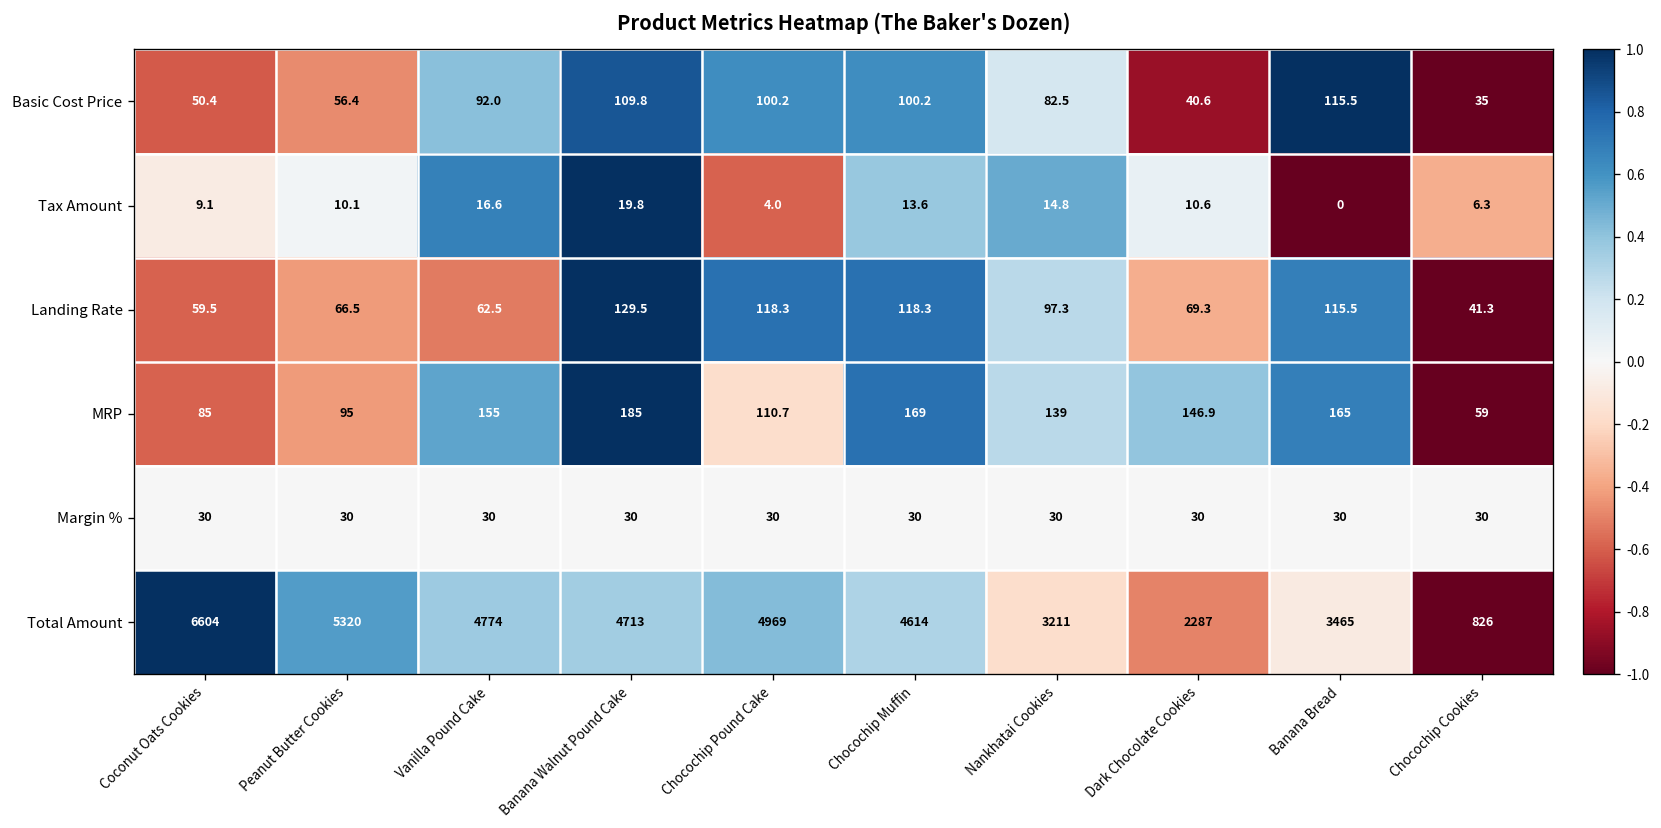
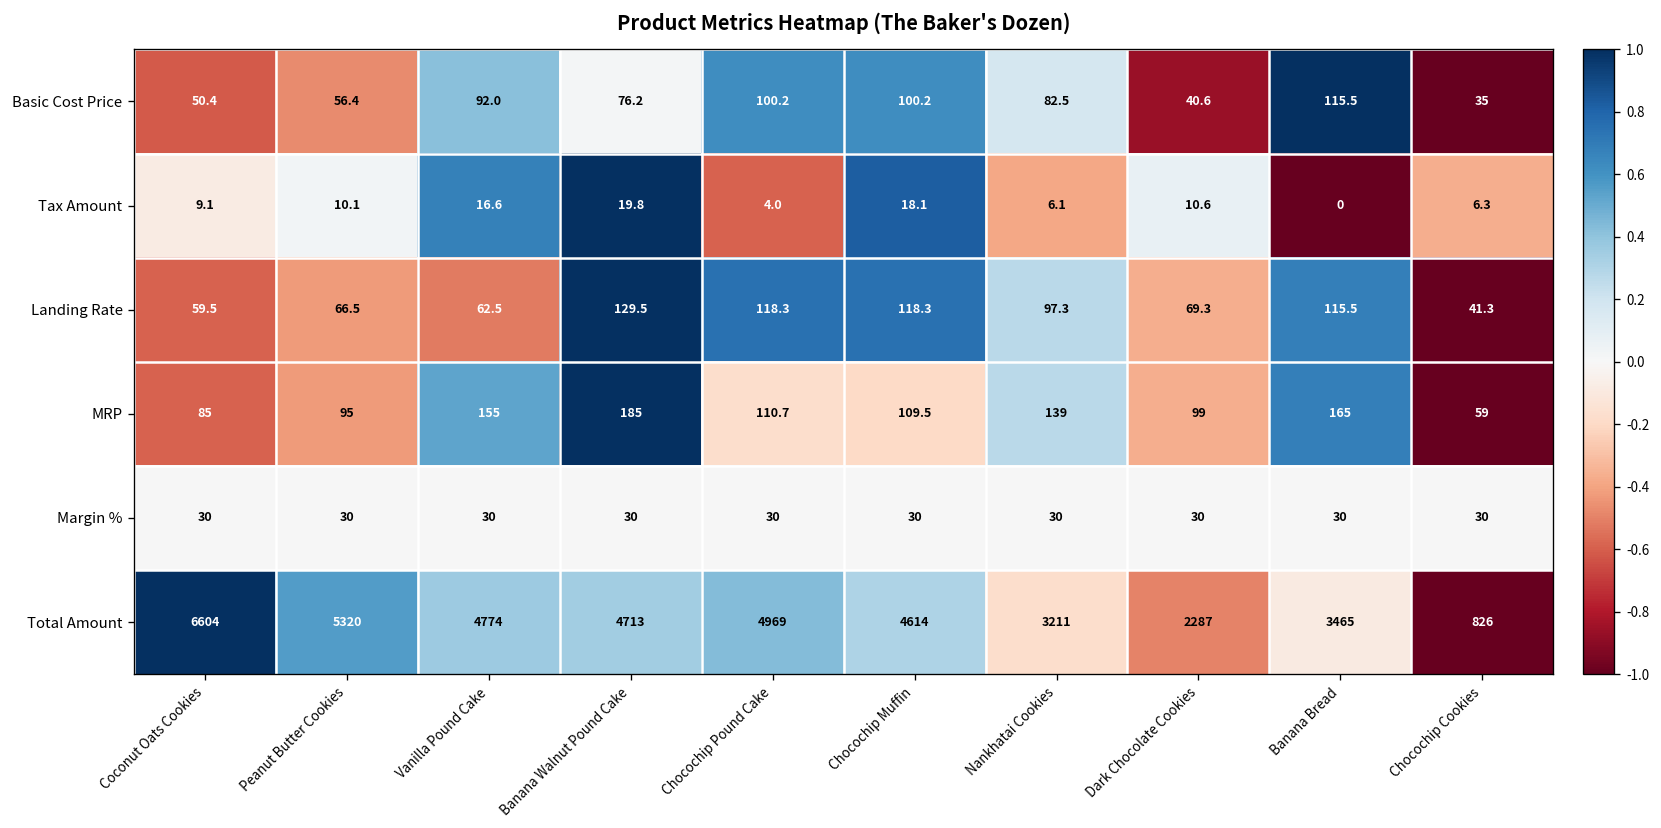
  {
    "Basic Cost Price": {
      "Coconut Oats Cookies": 50.4,
      "Peanut Butter Cookies": 56.4,
      "Vanilla Pound Cake": 92.0,
-     "Banana Walnut Pound Cake": 109.8,
+     "Banana Walnut Pound Cake": 76.2,
      "Chocochip Pound Cake": 100.2,
      "Chocochip Muffin": 100.2,
      "Nankhatai Cookies": 82.5,
      "Dark Chocolate Cookies": 40.6,
      "Banana Bread": 115.5,
      "Chocochip Cookies": 35
    },
    "Tax Amount": {
      "Coconut Oats Cookies": 9.1,
      "Peanut Butter Cookies": 10.1,
      "Vanilla Pound Cake": 16.6,
      "Banana Walnut Pound Cake": 19.8,
      "Chocochip Pound Cake": 4.0,
-     "Chocochip Muffin": 13.6,
-     "Nankhatai Cookies": 14.8,
+     "Chocochip Muffin": 18.1,
+     "Nankhatai Cookies": 6.1,
      "Dark Chocolate Cookies": 10.6,
      "Banana Bread": 0,
      "Chocochip Cookies": 6.3
    },
    "Landing Rate": {
      "Coconut Oats Cookies": 59.5,
      "Peanut Butter Cookies": 66.5,
      "Vanilla Pound Cake": 62.5,
      "Banana Walnut Pound Cake": 129.5,
      "Chocochip Pound Cake": 118.3,
      "Chocochip Muffin": 118.3,
      "Nankhatai Cookies": 97.3,
      "Dark Chocolate Cookies": 69.3,
      "Banana Bread": 115.5,
      "Chocochip Cookies": 41.3
    },
    "MRP": {
      "Coconut Oats Cookies": 85,
      "Peanut Butter Cookies": 95,
      "Vanilla Pound Cake": 155,
      "Banana Walnut Pound Cake": 185,
      "Chocochip Pound Cake": 110.7,
-     "Chocochip Muffin": 169,
+     "Chocochip Muffin": 109.5,
      "Nankhatai Cookies": 139,
-     "Dark Chocolate Cookies": 146.9,
+     "Dark Chocolate Cookies": 99,
      "Banana Bread": 165,
      "Chocochip Cookies": 59
    },
    "Margin %": {
      "Coconut Oats Cookies": 30,
      "Peanut Butter Cookies": 30,
      "Vanilla Pound Cake": 30,
      "Banana Walnut Pound Cake": 30,
      "Chocochip Pound Cake": 30,
      "Chocochip Muffin": 30,
      "Nankhatai Cookies": 30,
      "Dark Chocolate Cookies": 30,
      "Banana Bread": 30,
      "Chocochip Cookies": 30
    },
    "Total Amount": {
      "Coconut Oats Cookies": 6604,
      "Peanut Butter Cookies": 5320,
      "Vanilla Pound Cake": 4774,
      "Banana Walnut Pound Cake": 4713,
      "Chocochip Pound Cake": 4969,
      "Chocochip Muffin": 4614,
      "Nankhatai Cookies": 3211,
      "Dark Chocolate Cookies": 2287,
      "Banana Bread": 3465,
      "Chocochip Cookies": 826
    }
  }
